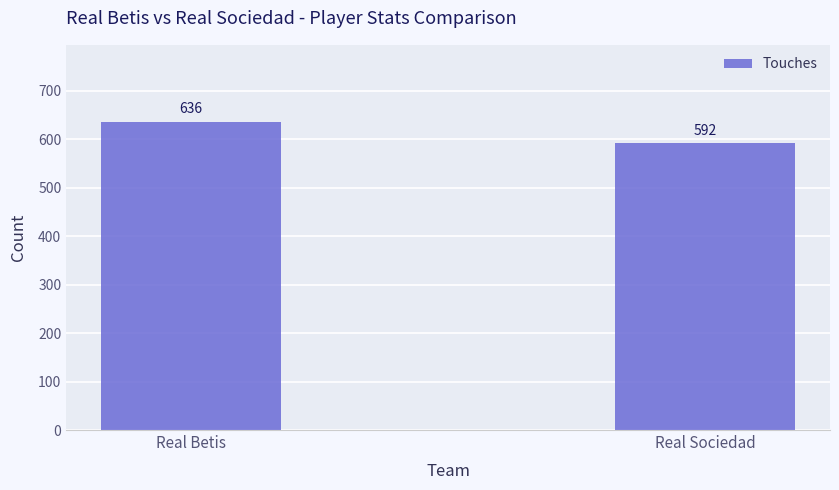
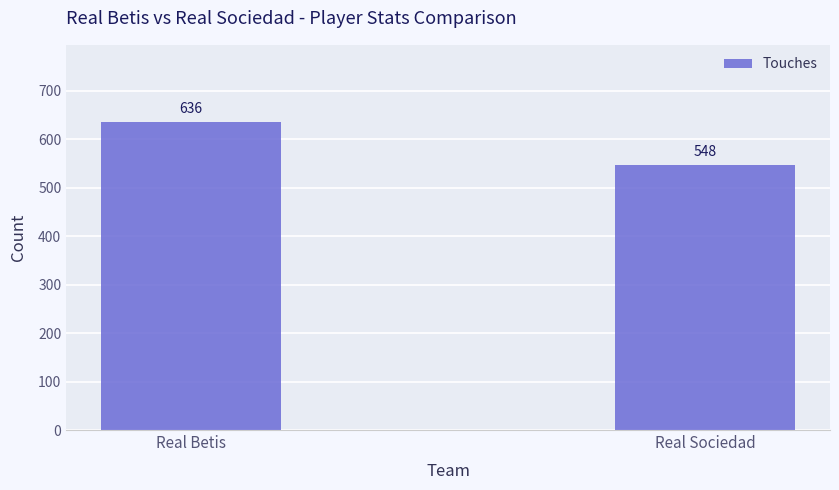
  {
    "Real Betis": 636,
-   "Real Sociedad": 592
+   "Real Sociedad": 548
  }
